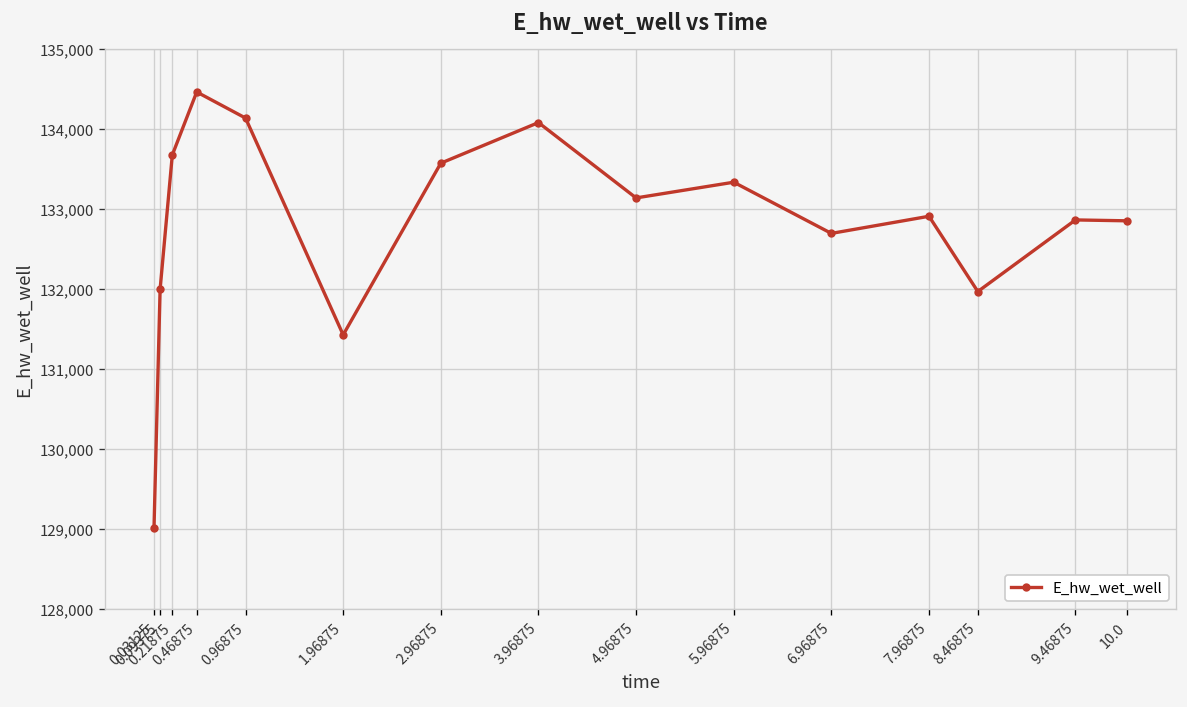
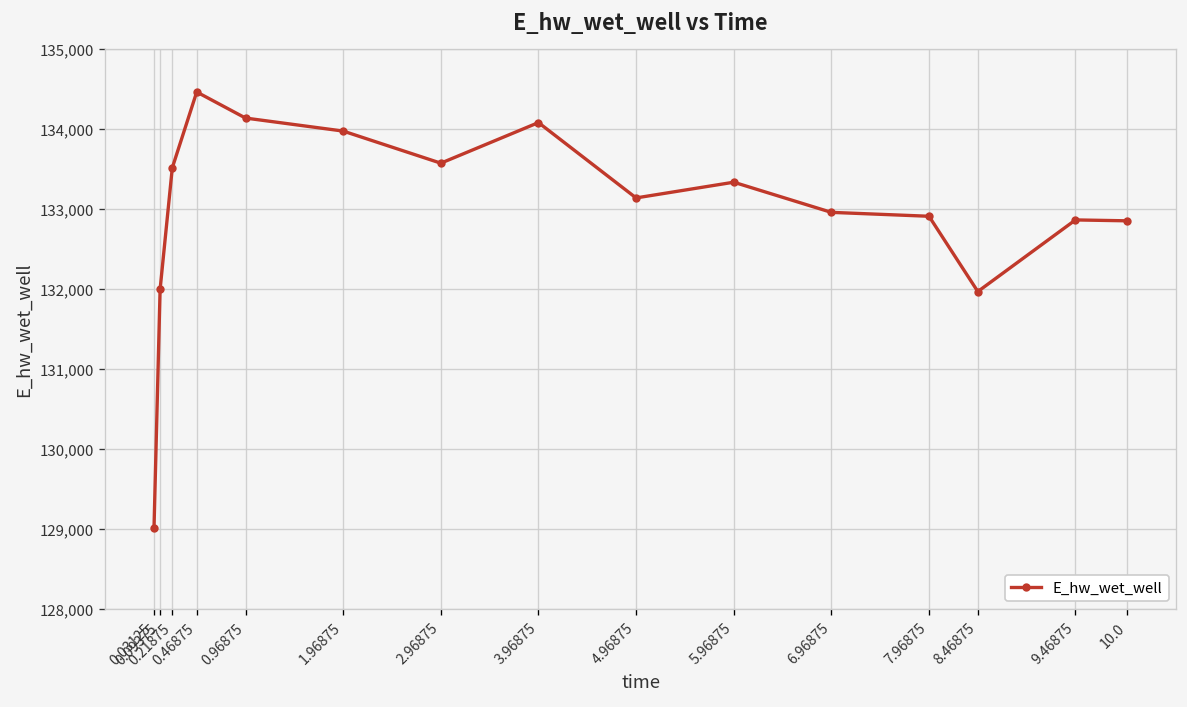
  {
    "0.03125": "129,000",
    "0.09375": "132,000",
-   "0.21875": "133,700",
+   "0.21875": "133,500",
    "0.46875": "134,500",
    "0.96875": "134,100",
-   "1.96875": "131,400",
+   "1.96875": "134,000",
    "2.96875": "133,600",
    "3.96875": "134,100",
    "4.96875": "133,100",
    "5.96875": "133,300",
-   "6.96875": "132,700",
+   "6.96875": "133,000",
    "7.96875": "132,900",
    "8.46875": "132,000",
    "9.46875": "132,900",
    "10.0": "132,900"
  }
